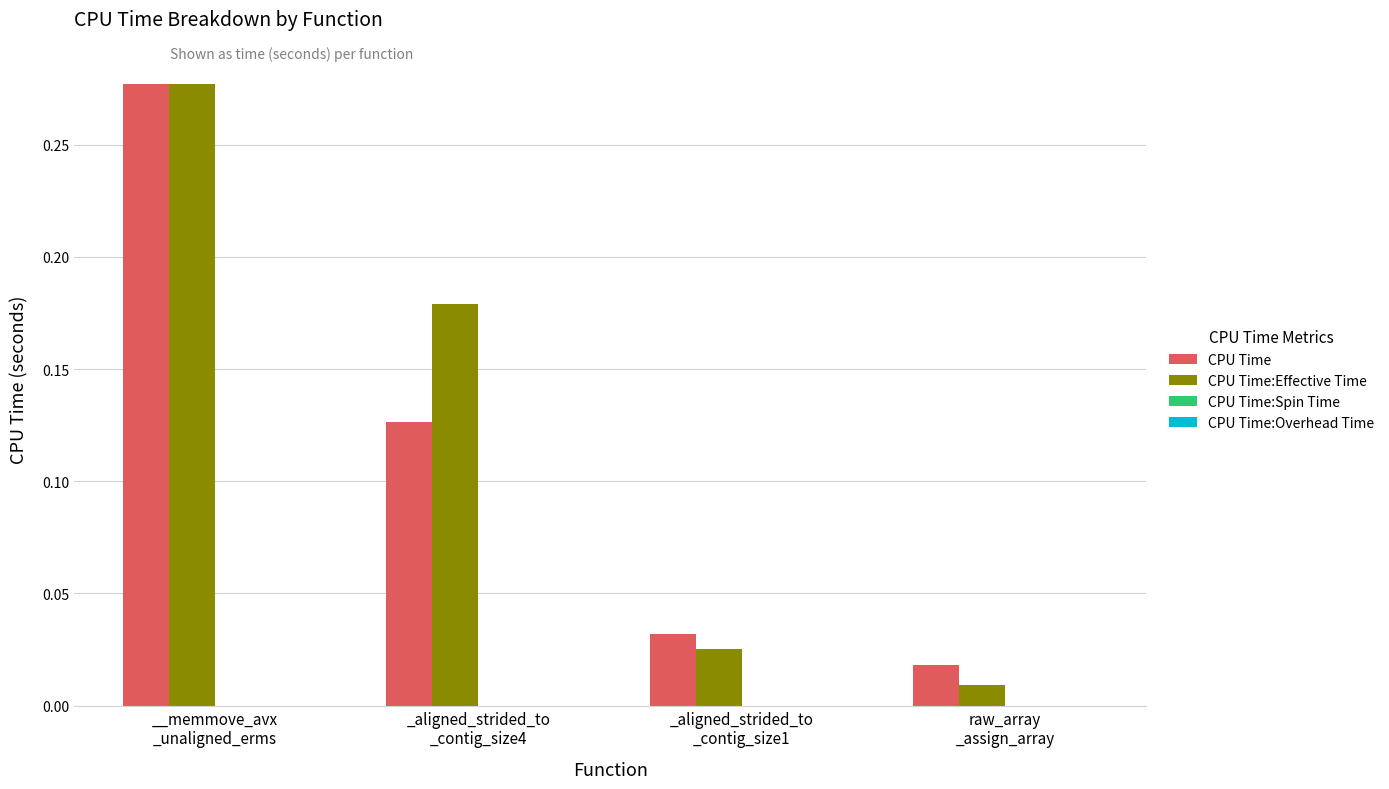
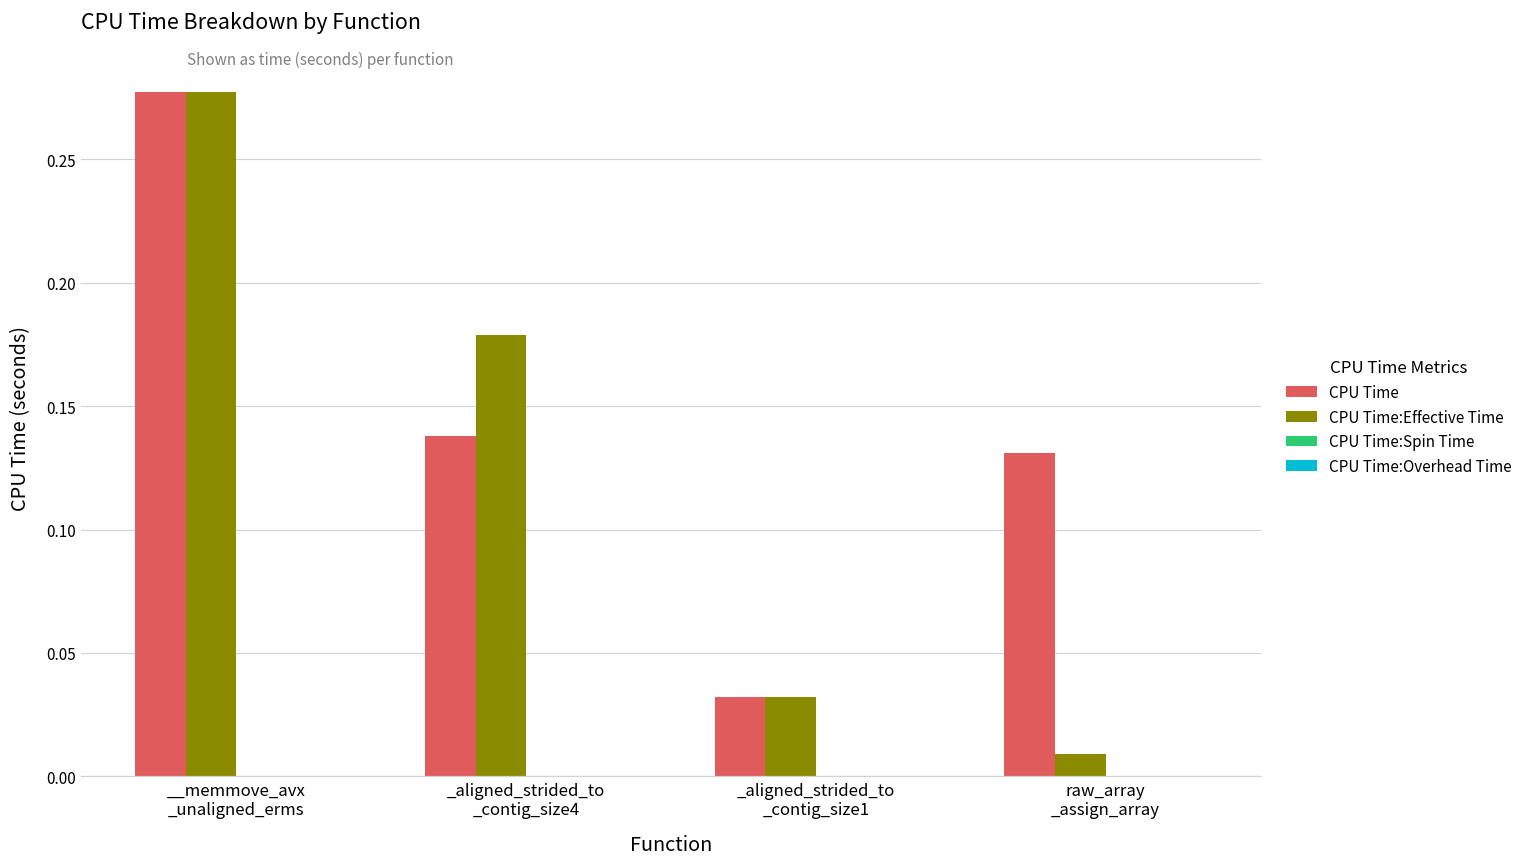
  {
    "CPU Time": {
      "__memmove_avx _unaligned_erms": 0.277,
-     "_aligned_strided_to _contig_size4": 0.127,
+     "_aligned_strided_to _contig_size4": 0.138,
      "_aligned_strided_to _contig_size1": 0.032,
-     "raw_array _assign_array": 0.018
+     "raw_array _assign_array": 0.131
    },
    "CPU Time:Effective Time": {
      "__memmove_avx _unaligned_erms": 0.277,
      "_aligned_strided_to _contig_size4": 0.179,
-     "_aligned_strided_to _contig_size1": 0.025,
+     "_aligned_strided_to _contig_size1": 0.032,
      "raw_array _assign_array": 0.009
    },
    "CPU Time:Spin Time": {
      "__memmove_avx _unaligned_erms": 0.000,
      "_aligned_strided_to _contig_size4": 0.000,
      "_aligned_strided_to _contig_size1": 0.000,
      "raw_array _assign_array": 0.000
    },
    "CPU Time:Overhead Time": {
      "__memmove_avx _unaligned_erms": 0.000,
      "_aligned_strided_to _contig_size4": 0.000,
      "_aligned_strided_to _contig_size1": 0.000,
      "raw_array _assign_array": 0.000
    }
  }
